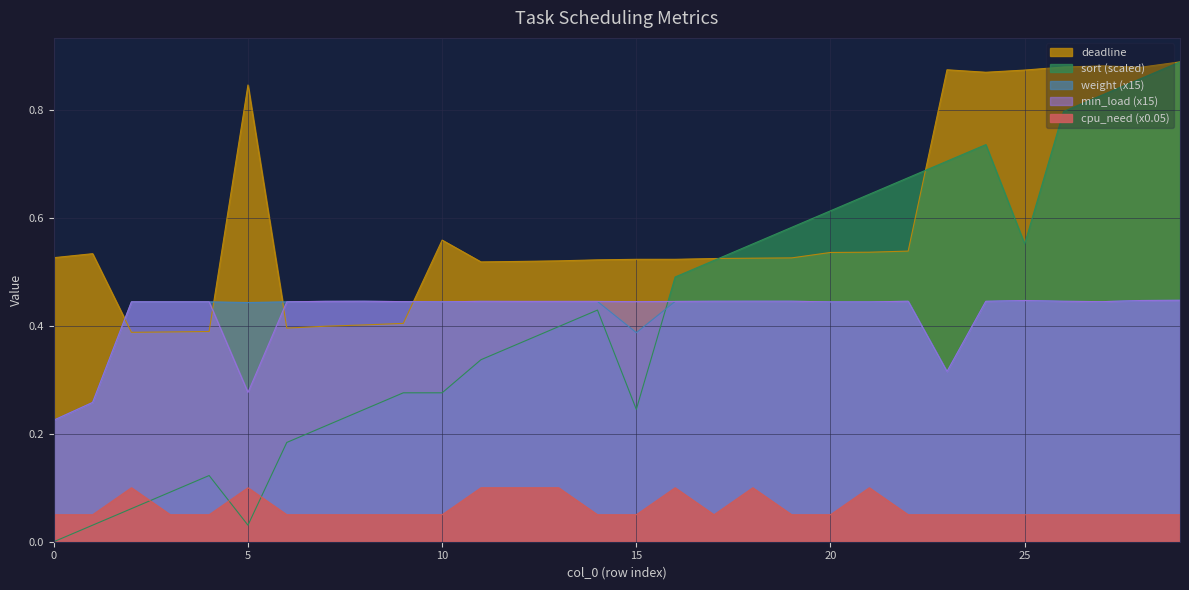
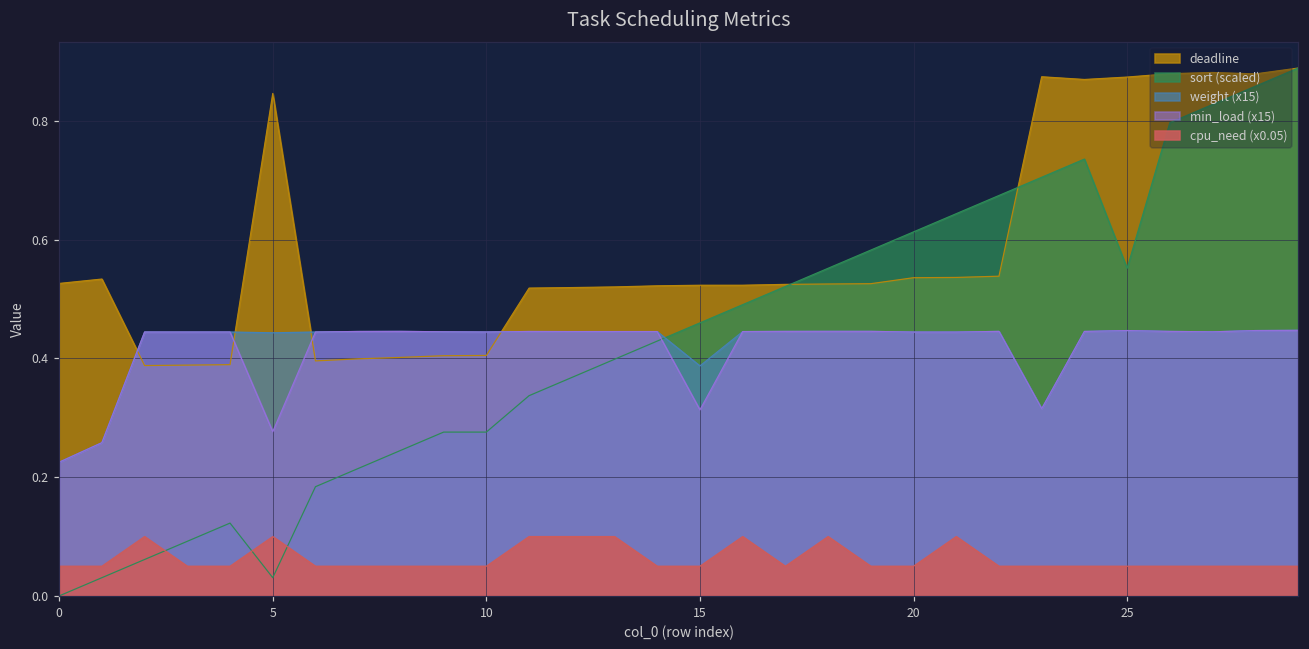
  {
    "deadline": {
      "0": 0.53,
      "5": 0.85,
-     "10": 0.56,
+     "10": 0.41,
      "15": 0.52,
      "20": 0.54,
      "25": 0.87
    },
    "sort (scaled)": {
      "0": 0.00,
      "5": 0.03,
      "10": 0.28,
-     "15": 0.25,
+     "15": 0.46,
      "20": 0.61,
      "25": 0.55
    },
    "weight (x15)": {
      "5": 0.44,
      "15": 0.39
    },
    "min_load (x15)": {
      "5": 0.28,
-     "15": 0.44
+     "15": 0.31
    },
    "cpu_need (x0.05)": {
      "0": 0.05,
      "5": 0.10,
      "10": 0.05,
      "15": 0.05,
      "20": 0.05,
      "25": 0.05
    }
  }
